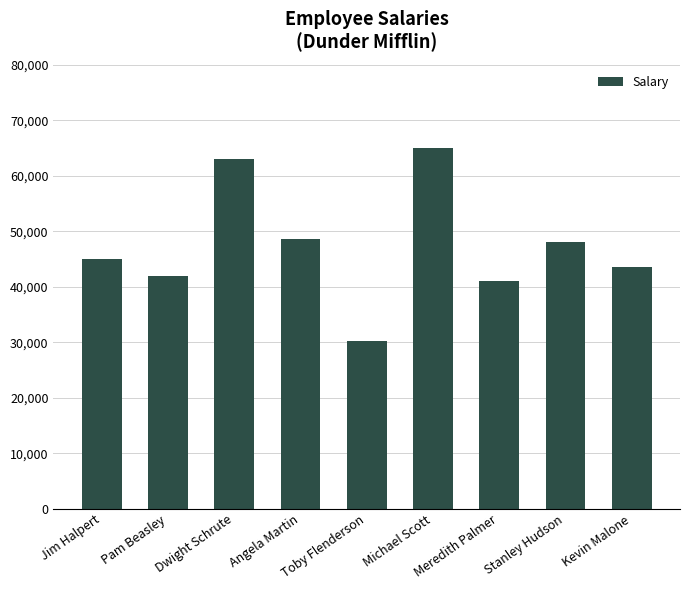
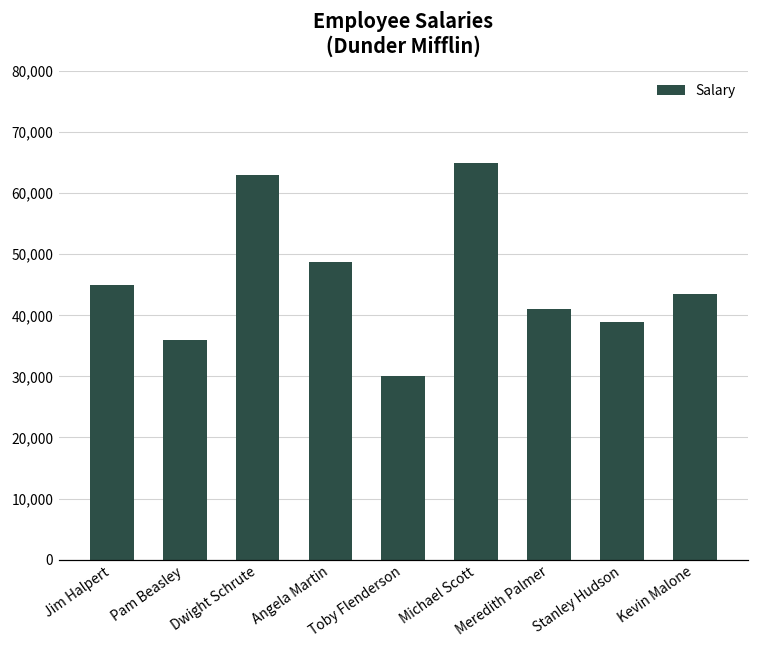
  {
    "Jim Halpert": "45,000",
-   "Pam Beasley": "42,000",
+   "Pam Beasley": "36,000",
    "Dwight Schrute": "63,000",
    "Angela Martin": "49,000",
    "Toby Flenderson": "30,000",
    "Michael Scott": "65,000",
    "Meredith Palmer": "41,000",
-   "Stanley Hudson": "48,000",
+   "Stanley Hudson": "39,000",
    "Kevin Malone": "43,000"
  }
